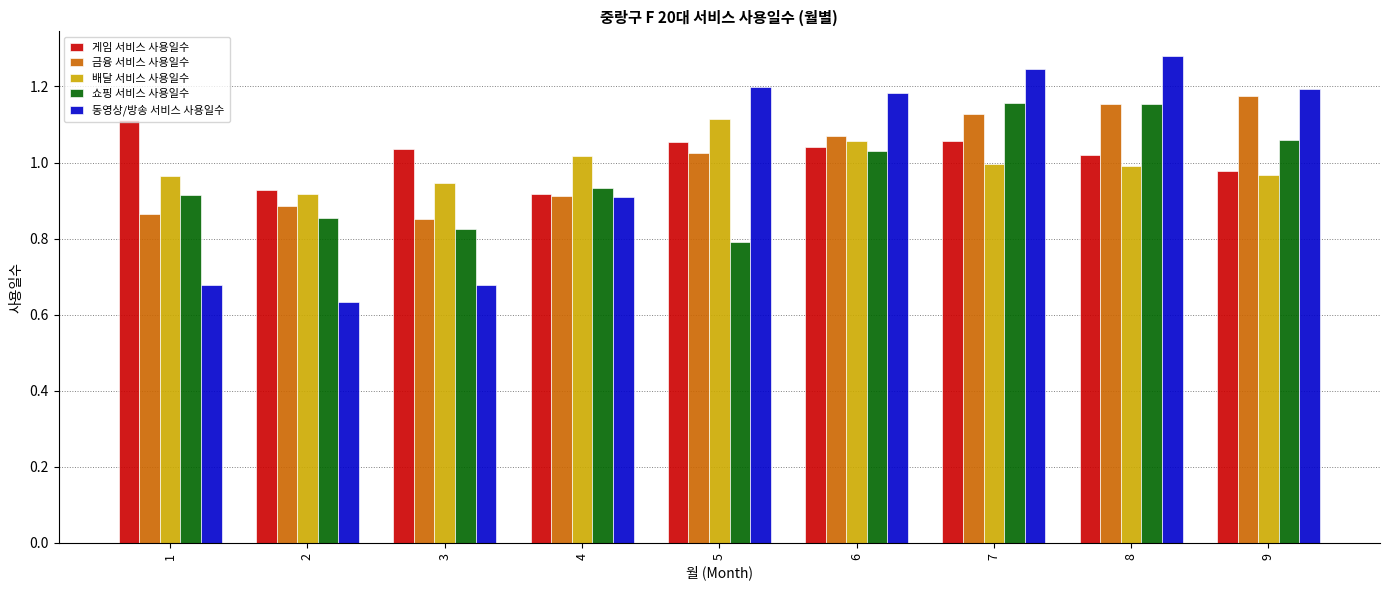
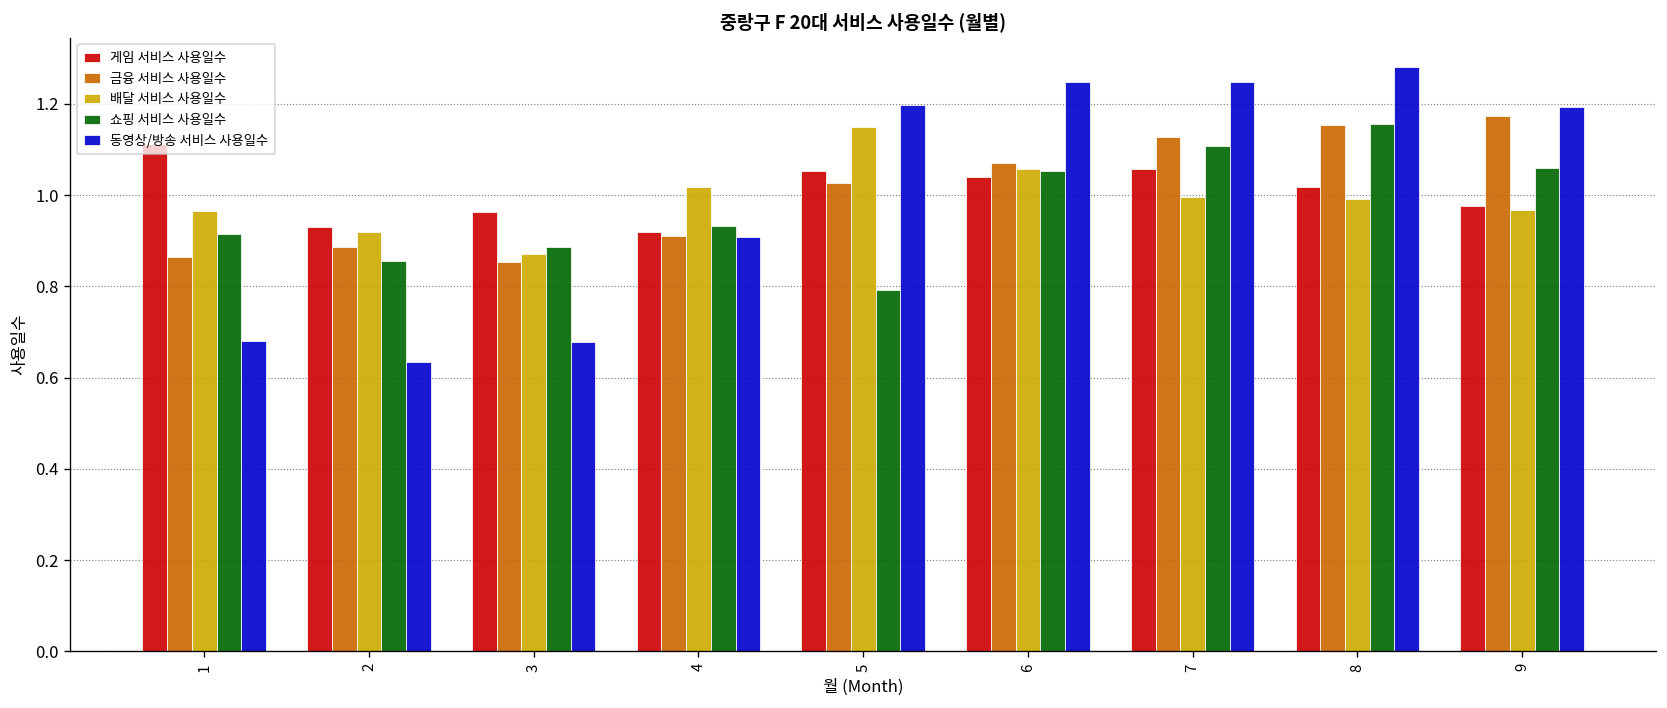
  {
    "게임 서비스 사용일수": {
      "2": 0.93,
-     "3": 1.04,
+     "3": 0.96,
      "4": 0.92,
      "5": 1.05,
      "6": 1.04,
      "7": 1.06,
      "8": 1.02,
      "9": 0.98
    },
    "금융 서비스 사용일수": {
      "1": 0.86,
      "2": 0.89,
      "3": 0.85,
      "4": 0.91,
      "5": 1.03,
      "6": 1.07,
      "7": 1.13,
      "8": 1.15,
      "9": 1.17
    },
    "배달 서비스 사용일수": {
      "1": 0.96,
      "2": 0.92,
-     "3": 0.95,
+     "3": 0.87,
      "4": 1.02,
-     "5": 1.12,
+     "5": 1.15,
      "6": 1.06,
      "7": 0.99,
      "8": 0.99,
      "9": 0.97
    },
    "쇼핑 서비스 사용일수": {
      "1": 0.91,
      "2": 0.86,
-     "3": 0.83,
+     "3": 0.89,
      "4": 0.93,
      "5": 0.79,
-     "6": 1.03,
-     "7": 1.16,
+     "6": 1.05,
+     "7": 1.11,
      "8": 1.15,
      "9": 1.06
    },
    "동영상/방송 서비스 사용일수": {
      "1": 0.68,
      "2": 0.63,
      "3": 0.68,
      "4": 0.91,
      "5": 1.20,
-     "6": 1.18,
+     "6": 1.25,
      "7": 1.25,
      "8": 1.28,
      "9": 1.19
    }
  }
